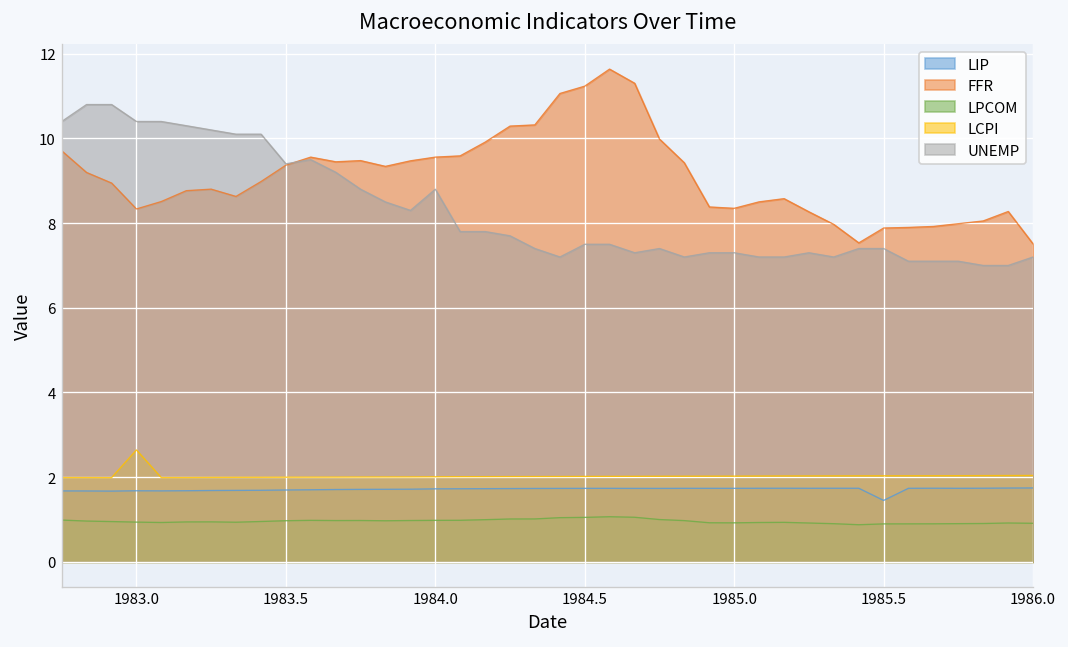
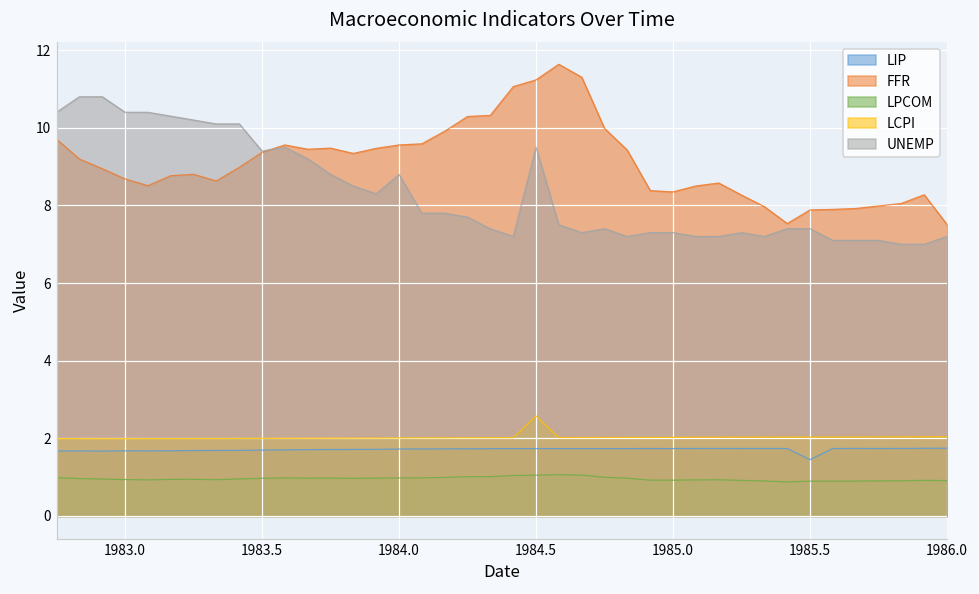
  {
    "LIP": {
      "1983.0": 1.7,
      "1983.5": 1.7,
      "1984.0": 1.7,
      "1984.5": 1.7,
      "1985.0": 1.7,
      "1985.5": 1.5,
      "1986.0": 1.7
    },
    "FFR": {
-     "1983.0": 8.3,
+     "1983.0": 8.7,
      "1984.0": 9.6,
      "1984.5": 11.2,
      "1985.0": 8.3,
      "1985.5": 7.9,
      "1986.0": 7.5
    },
    "LPCOM": {
      "1983.0": 0.9,
      "1983.5": 1.0,
      "1984.0": 1.0,
      "1984.5": 1.1,
      "1985.0": 0.9,
      "1985.5": 0.9,
      "1986.0": 0.9
    },
    "LCPI": {
-     "1983.0": 2.6,
+     "1983.0": 2.0,
      "1983.5": 2.0,
      "1984.0": 2.0,
-     "1984.5": 2.0,
+     "1984.5": 2.6,
      "1985.0": 2.0,
      "1985.5": 2.0,
      "1986.0": 2.0
    },
    "UNEMP": {
      "1983.0": 10.4,
      "1984.0": 8.8,
-     "1984.5": 7.5,
+     "1984.5": 9.5,
      "1985.0": 7.3,
      "1985.5": 7.4,
      "1986.0": 7.2
    }
  }
